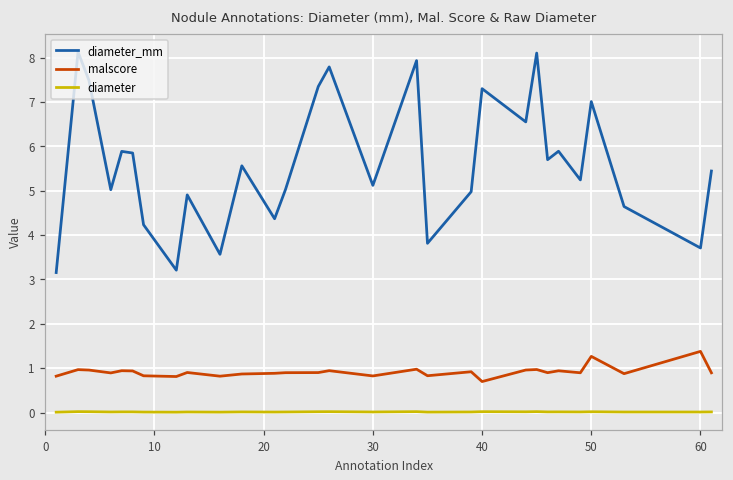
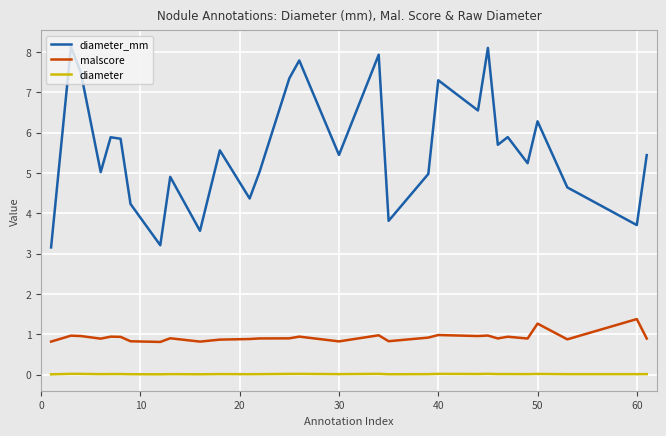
  {
    "diameter_mm": {
-     "30": 5.1,
+     "30": 5.4,
      "40": 7.3,
-     "50": 7.0,
+     "50": 6.3,
      "60": 3.7
    },
    "malscore": {
      "30": 0.8,
-     "40": 0.7,
+     "40": 1.0,
      "50": 1.3,
      "60": 1.4
    },
    "diameter": {
      "30": 0.0,
      "40": 0.0,
      "50": 0.0,
      "60": 0.0
    }
  }
